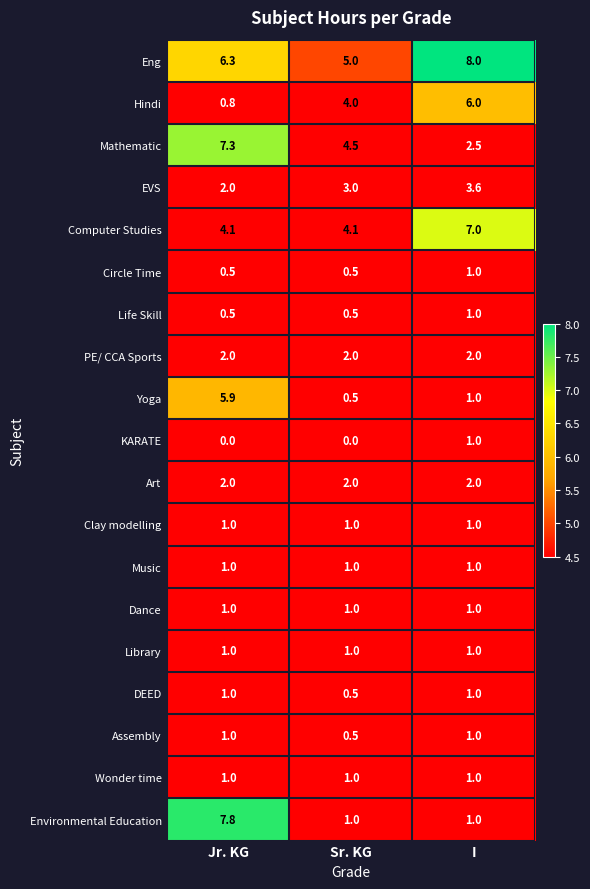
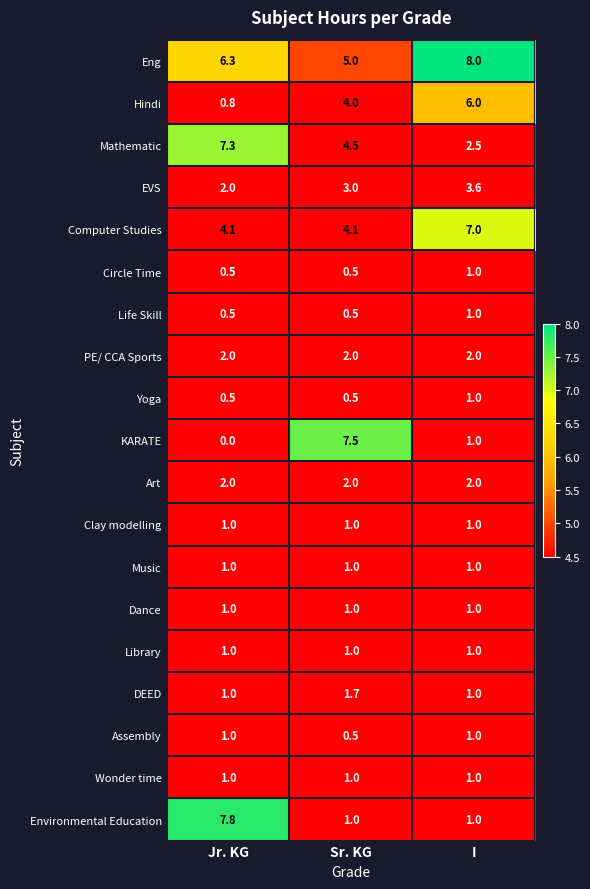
  {
    "Eng": {
      "Jr. KG": 6.3,
      "Sr. KG": 5.0,
      "I": 8.0
    },
    "Hindi": {
      "Jr. KG": 0.8,
      "Sr. KG": 4.0,
      "I": 6.0
    },
    "Mathematic": {
      "Jr. KG": 7.3,
      "Sr. KG": 4.5,
      "I": 2.5
    },
    "EVS": {
      "Jr. KG": 2.0,
      "Sr. KG": 3.0,
      "I": 3.6
    },
    "Computer Studies": {
      "Jr. KG": 4.1,
      "Sr. KG": 4.1,
      "I": 7.0
    },
    "Circle Time": {
      "Jr. KG": 0.5,
      "Sr. KG": 0.5,
      "I": 1.0
    },
    "Life Skill": {
      "Jr. KG": 0.5,
      "Sr. KG": 0.5,
      "I": 1.0
    },
    "PE/ CCA Sports": {
      "Jr. KG": 2.0,
      "Sr. KG": 2.0,
      "I": 2.0
    },
    "Yoga": {
-     "Jr. KG": 5.9,
+     "Jr. KG": 0.5,
      "Sr. KG": 0.5,
      "I": 1.0
    },
    "KARATE": {
      "Jr. KG": 0.0,
-     "Sr. KG": 0.0,
+     "Sr. KG": 7.5,
      "I": 1.0
    },
    "Art": {
      "Jr. KG": 2.0,
      "Sr. KG": 2.0,
      "I": 2.0
    },
    "Clay modelling": {
      "Jr. KG": 1.0,
      "Sr. KG": 1.0,
      "I": 1.0
    },
    "Music": {
      "Jr. KG": 1.0,
      "Sr. KG": 1.0,
      "I": 1.0
    },
    "Dance": {
      "Jr. KG": 1.0,
      "Sr. KG": 1.0,
      "I": 1.0
    },
    "Library": {
      "Jr. KG": 1.0,
      "Sr. KG": 1.0,
      "I": 1.0
    },
    "DEED": {
      "Jr. KG": 1.0,
-     "Sr. KG": 0.5,
+     "Sr. KG": 1.7,
      "I": 1.0
    },
    "Assembly": {
      "Jr. KG": 1.0,
      "Sr. KG": 0.5,
      "I": 1.0
    },
    "Wonder time": {
      "Jr. KG": 1.0,
      "Sr. KG": 1.0,
      "I": 1.0
    },
    "Environmental Education": {
      "Jr. KG": 7.8,
      "Sr. KG": 1.0,
      "I": 1.0
    }
  }
